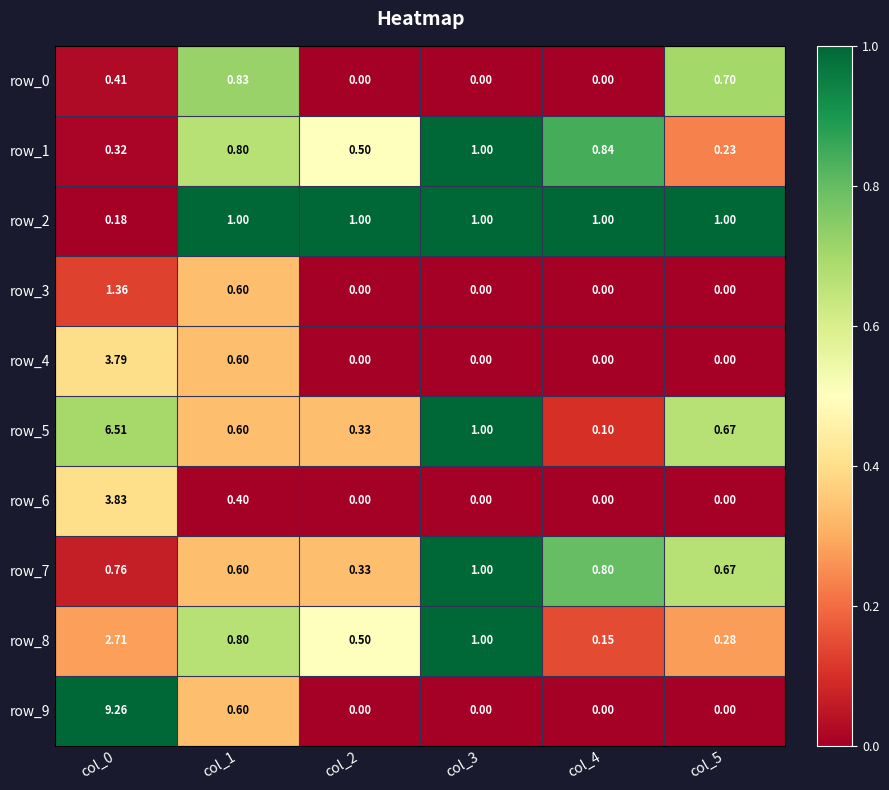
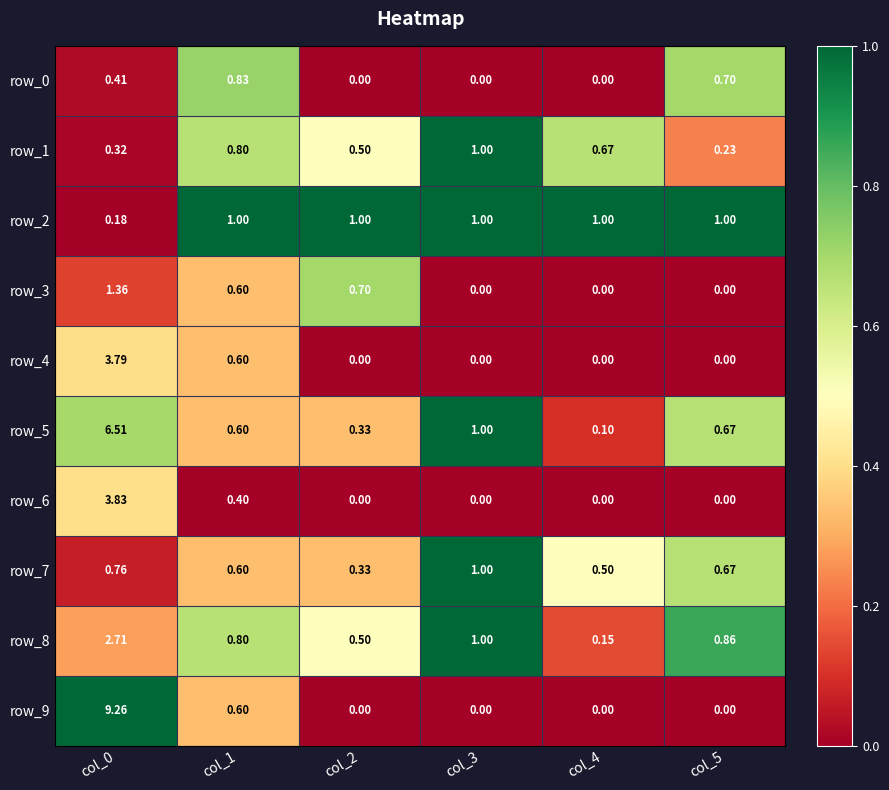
  {
    "row_0": {
      "col_0": 0.41,
      "col_1": 0.83,
      "col_2": 0.00,
      "col_3": 0.00,
      "col_4": 0.00,
      "col_5": 0.70
    },
    "row_1": {
      "col_0": 0.32,
      "col_1": 0.80,
      "col_2": 0.50,
      "col_3": 1.00,
-     "col_4": 0.84,
+     "col_4": 0.67,
      "col_5": 0.23
    },
    "row_2": {
      "col_0": 0.18,
      "col_1": 1.00,
      "col_2": 1.00,
      "col_3": 1.00,
      "col_4": 1.00,
      "col_5": 1.00
    },
    "row_3": {
      "col_0": 1.36,
      "col_1": 0.60,
-     "col_2": 0.00,
+     "col_2": 0.70,
      "col_3": 0.00,
      "col_4": 0.00,
      "col_5": 0.00
    },
    "row_4": {
      "col_0": 3.79,
      "col_1": 0.60,
      "col_2": 0.00,
      "col_3": 0.00,
      "col_4": 0.00,
      "col_5": 0.00
    },
    "row_5": {
      "col_0": 6.51,
      "col_1": 0.60,
      "col_2": 0.33,
      "col_3": 1.00,
      "col_4": 0.10,
      "col_5": 0.67
    },
    "row_6": {
      "col_0": 3.83,
      "col_1": 0.40,
      "col_2": 0.00,
      "col_3": 0.00,
      "col_4": 0.00,
      "col_5": 0.00
    },
    "row_7": {
      "col_0": 0.76,
      "col_1": 0.60,
      "col_2": 0.33,
      "col_3": 1.00,
-     "col_4": 0.80,
+     "col_4": 0.50,
      "col_5": 0.67
    },
    "row_8": {
      "col_0": 2.71,
      "col_1": 0.80,
      "col_2": 0.50,
      "col_3": 1.00,
      "col_4": 0.15,
-     "col_5": 0.28
+     "col_5": 0.86
    },
    "row_9": {
      "col_0": 9.26,
      "col_1": 0.60,
      "col_2": 0.00,
      "col_3": 0.00,
      "col_4": 0.00,
      "col_5": 0.00
    }
  }
